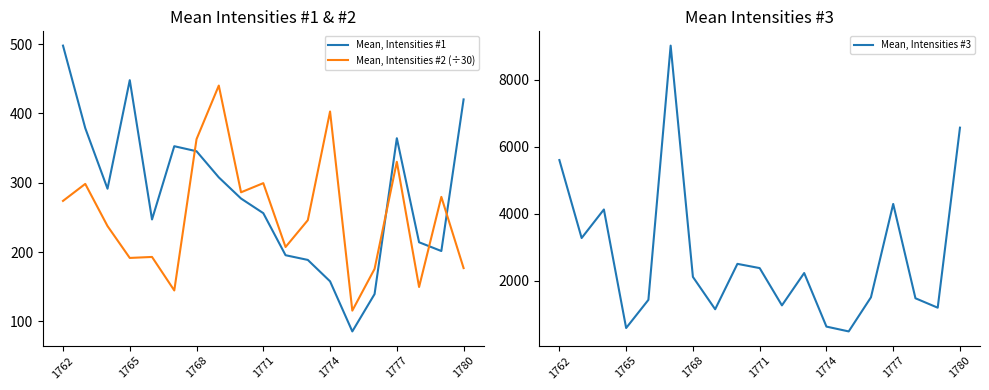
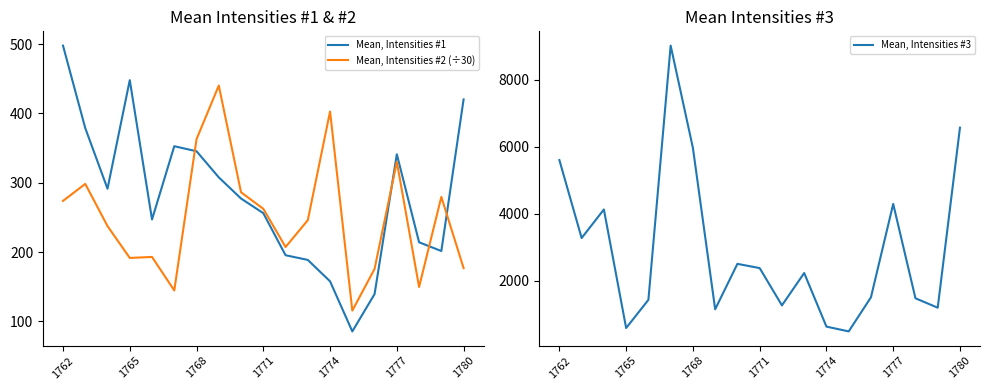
  {
    "Mean Intensities #1 & #2": {
      "Mean, Intensities #1": {
        "1762": 500,
        "1765": 450,
        "1768": 350,
        "1771": 260,
        "1774": 160,
-       "1777": 360,
+       "1777": 340,
        "1780": 420
      },
      "Mean, Intensities #2 (÷30)": {
        "1762": 270,
        "1765": 190,
        "1768": 360,
-       "1771": 300,
+       "1771": 260,
        "1774": 400,
        "1777": 330,
        "1780": 180
      }
    },
    "Mean Intensities #3": {
      "1762": 5600,
      "1765": 600,
-     "1768": 2100,
+     "1768": 6000,
      "1771": 2400,
      "1774": 600,
      "1777": 4300,
      "1780": 6600
    }
  }
